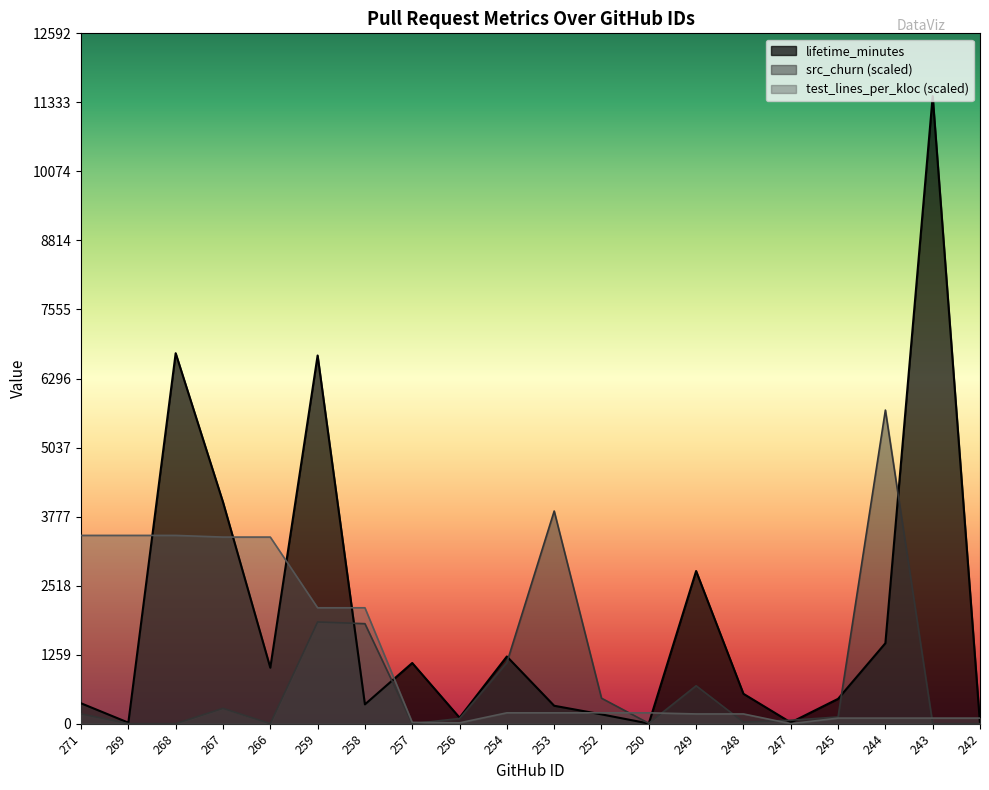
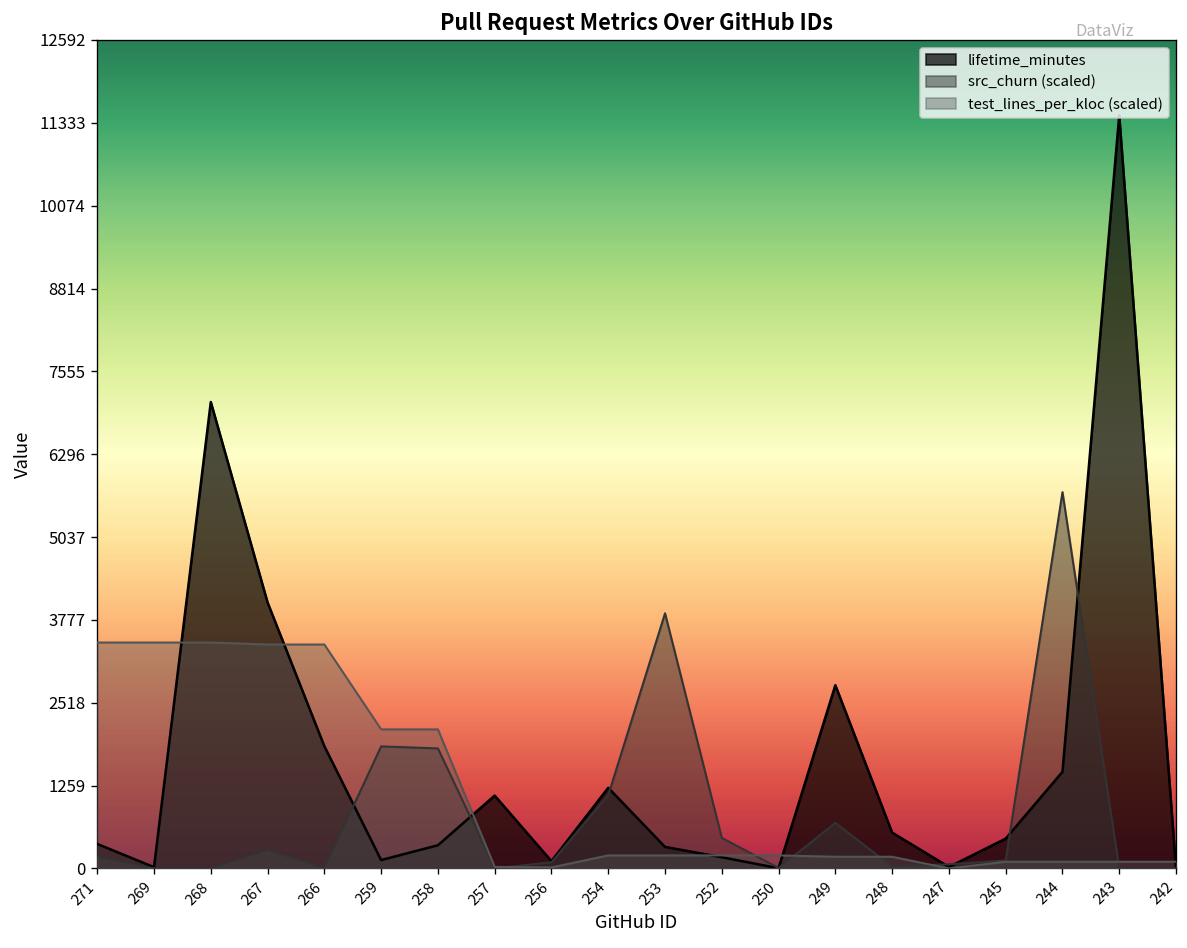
  {
    "lifetime_minutes": {
      "271": 400,
-     "268": 6800,
+     "268": 7100,
      "267": 4000,
-     "266": 1000,
-     "259": 6700,
+     "266": 1900,
+     "259": 100,
      "258": 400,
      "257": 1100,
      "254": 1200,
      "253": 300,
      "249": 2800,
      "248": 500,
      "245": 500,
      "244": 1500
    }
  }
